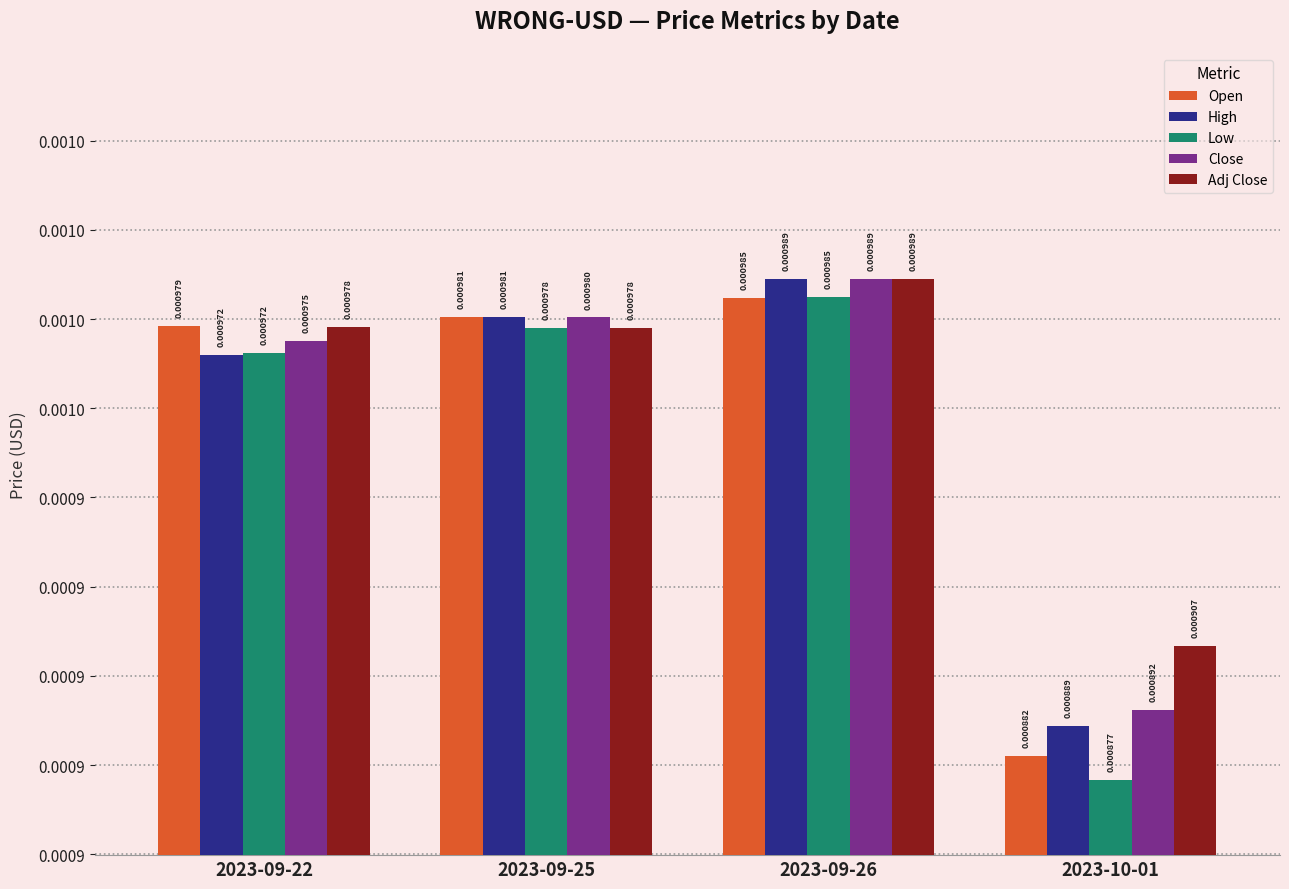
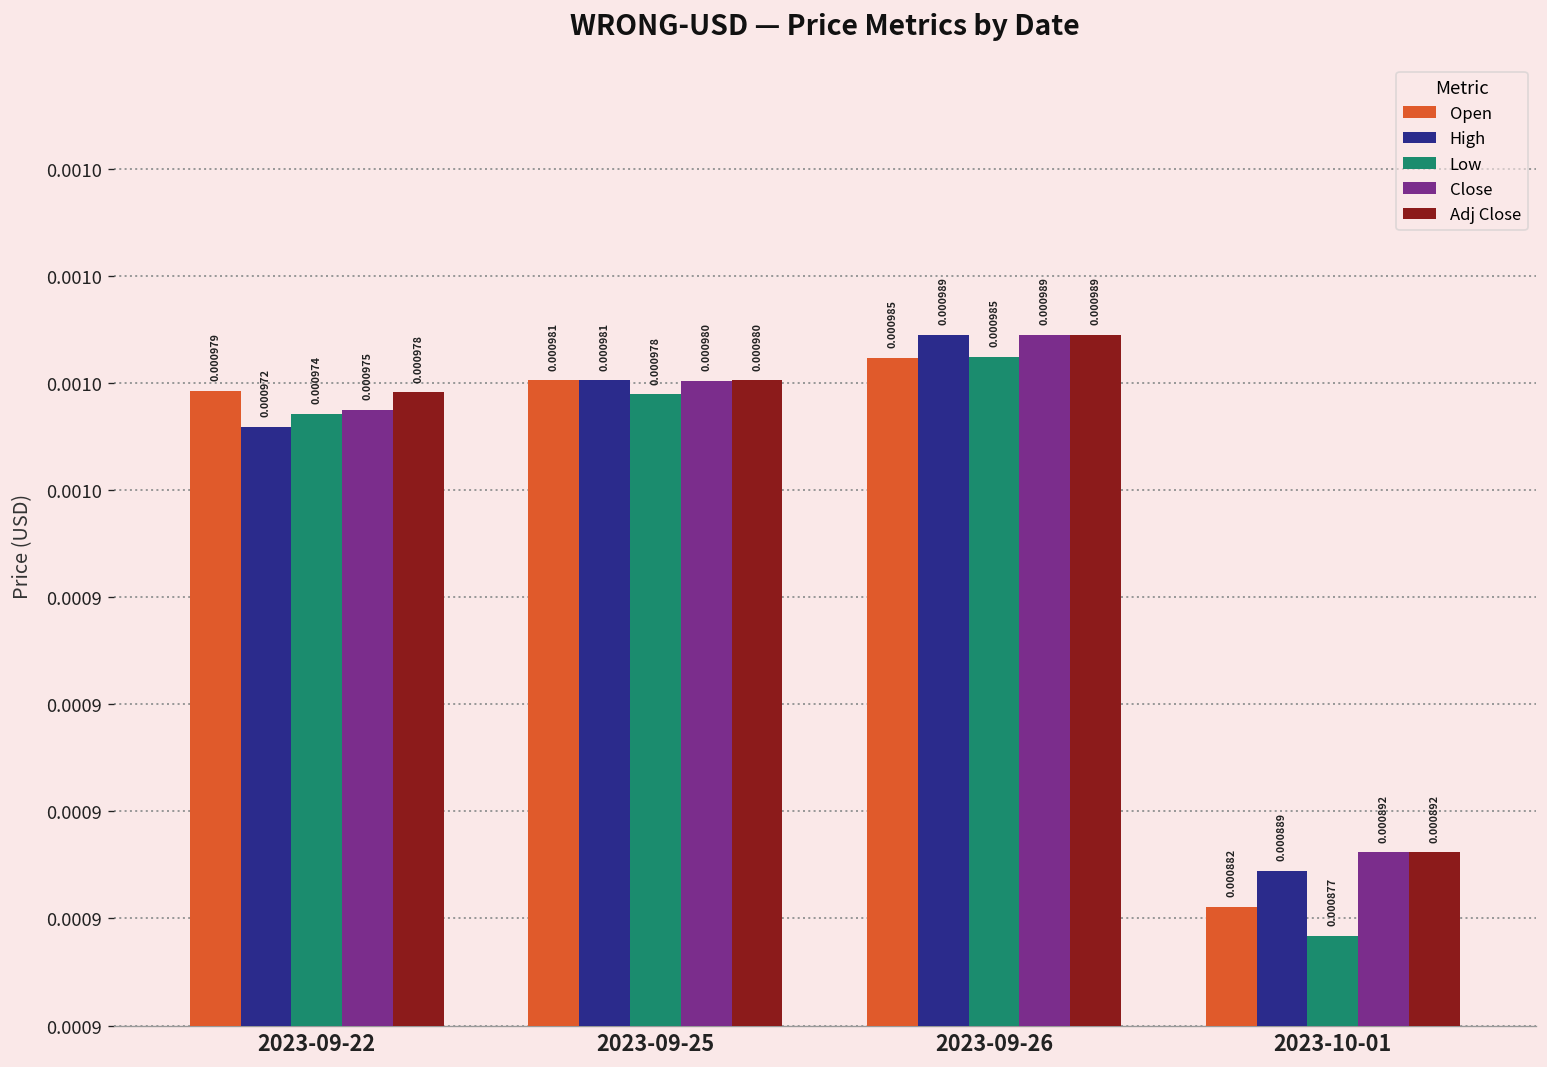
  {
    "Open": {
      "2023-09-22": 0.000979,
      "2023-09-25": 0.000981,
      "2023-09-26": 0.000985,
      "2023-10-01": 0.000882
    },
    "High": {
      "2023-09-22": 0.000972,
      "2023-09-25": 0.000981,
      "2023-09-26": 0.000989,
      "2023-10-01": 0.000889
    },
    "Low": {
-     "2023-09-22": 0.000972,
+     "2023-09-22": 0.000974,
      "2023-09-25": 0.000978,
      "2023-09-26": 0.000985,
      "2023-10-01": 0.000877
    },
    "Close": {
      "2023-09-22": 0.000975,
      "2023-09-25": 0.000980,
      "2023-09-26": 0.000989,
      "2023-10-01": 0.000892
    },
    "Adj Close": {
      "2023-09-22": 0.000978,
-     "2023-09-25": 0.000978,
+     "2023-09-25": 0.000980,
      "2023-09-26": 0.000989,
-     "2023-10-01": 0.000907
+     "2023-10-01": 0.000892
    }
  }
